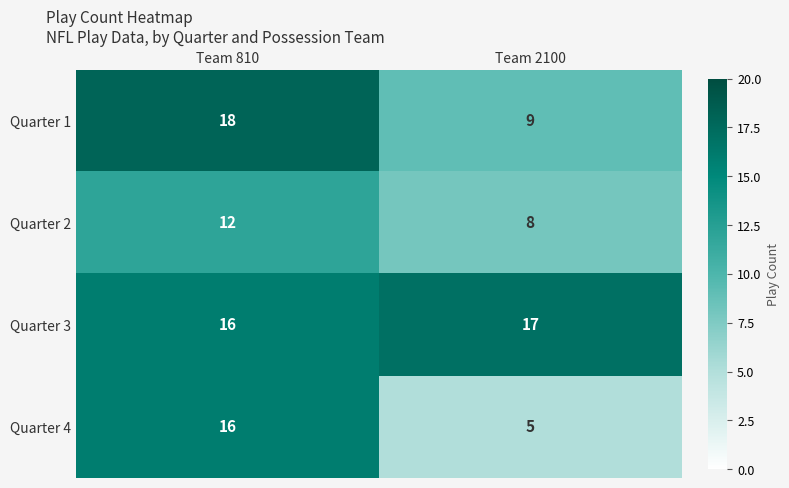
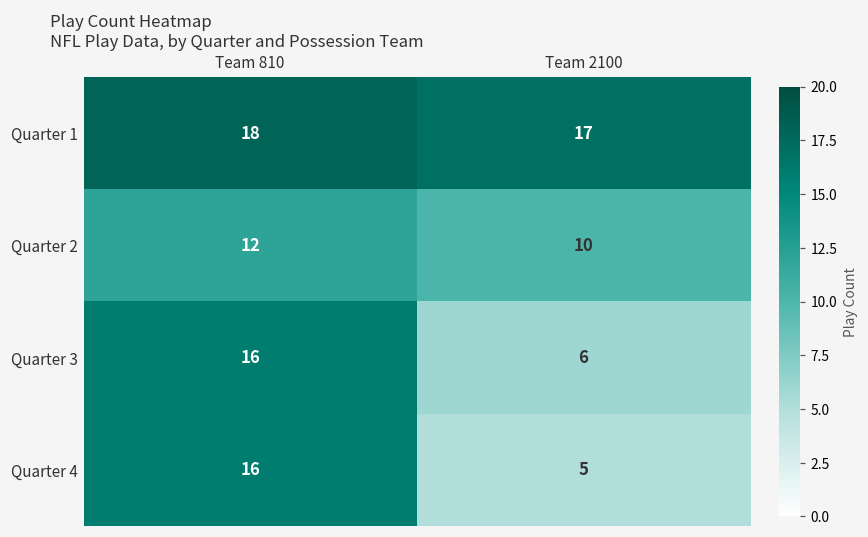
  {
    "Quarter 1": {
      "Team 810": 18,
-     "Team 2100": 9
+     "Team 2100": 17
    },
    "Quarter 2": {
      "Team 810": 12,
-     "Team 2100": 8
+     "Team 2100": 10
    },
    "Quarter 3": {
      "Team 810": 16,
-     "Team 2100": 17
+     "Team 2100": 6
    },
    "Quarter 4": {
      "Team 810": 16,
      "Team 2100": 5
    }
  }
